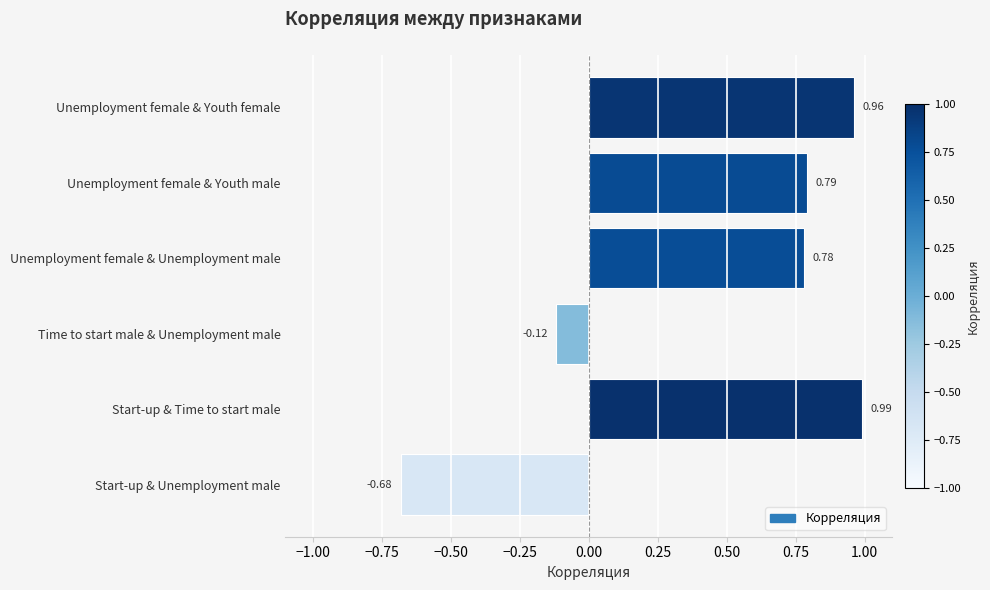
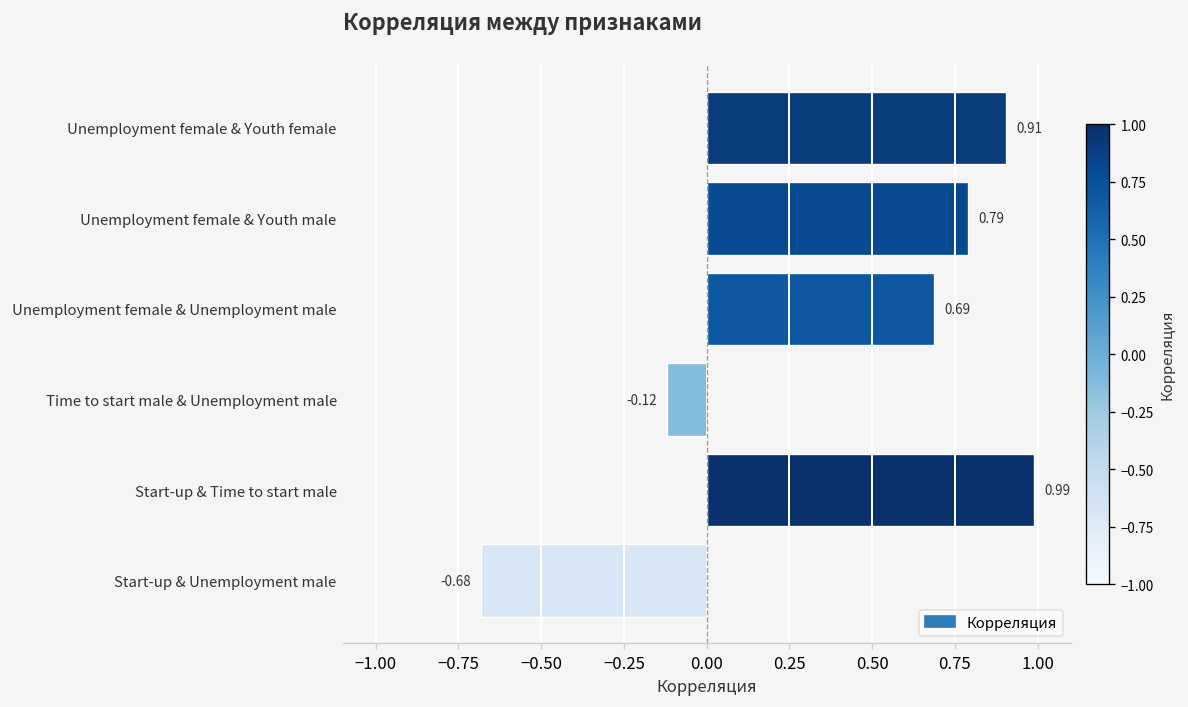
  {
-   "Unemployment female & Youth female": 0.96,
+   "Unemployment female & Youth female": 0.91,
    "Unemployment female & Youth male": 0.79,
-   "Unemployment female & Unemployment male": 0.78,
+   "Unemployment female & Unemployment male": 0.69,
    "Time to start male & Unemployment male": -0.12,
    "Start-up & Time to start male": 0.99,
    "Start-up & Unemployment male": -0.68
  }
